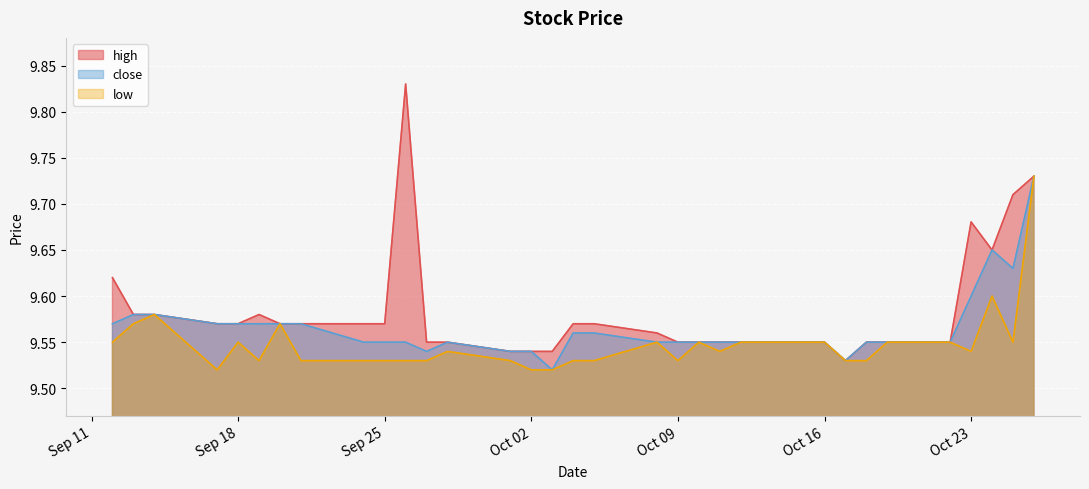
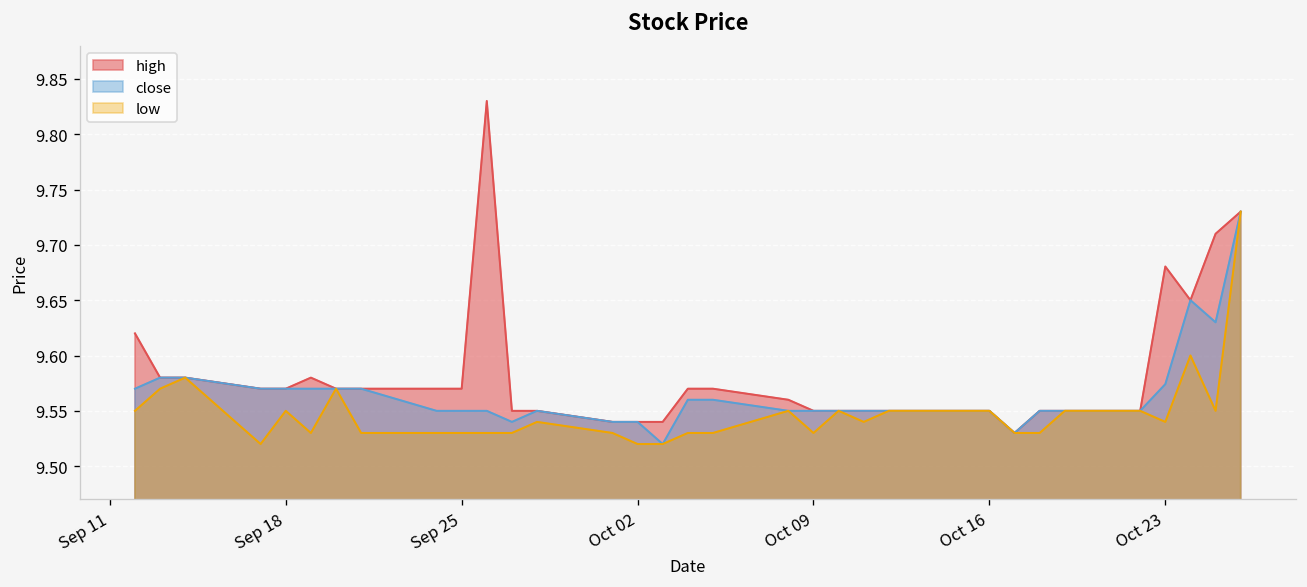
  {
    "high": {
      "Sep 25": 9.57,
      "Oct 23": 9.68
    },
    "close": {
      "Sep 25": 9.55,
-     "Oct 23": 9.60
+     "Oct 23": 9.57
    },
    "low": {
      "Sep 18": 9.55,
      "Sep 25": 9.53,
      "Oct 02": 9.52,
      "Oct 09": 9.53,
      "Oct 23": 9.54
    }
  }
